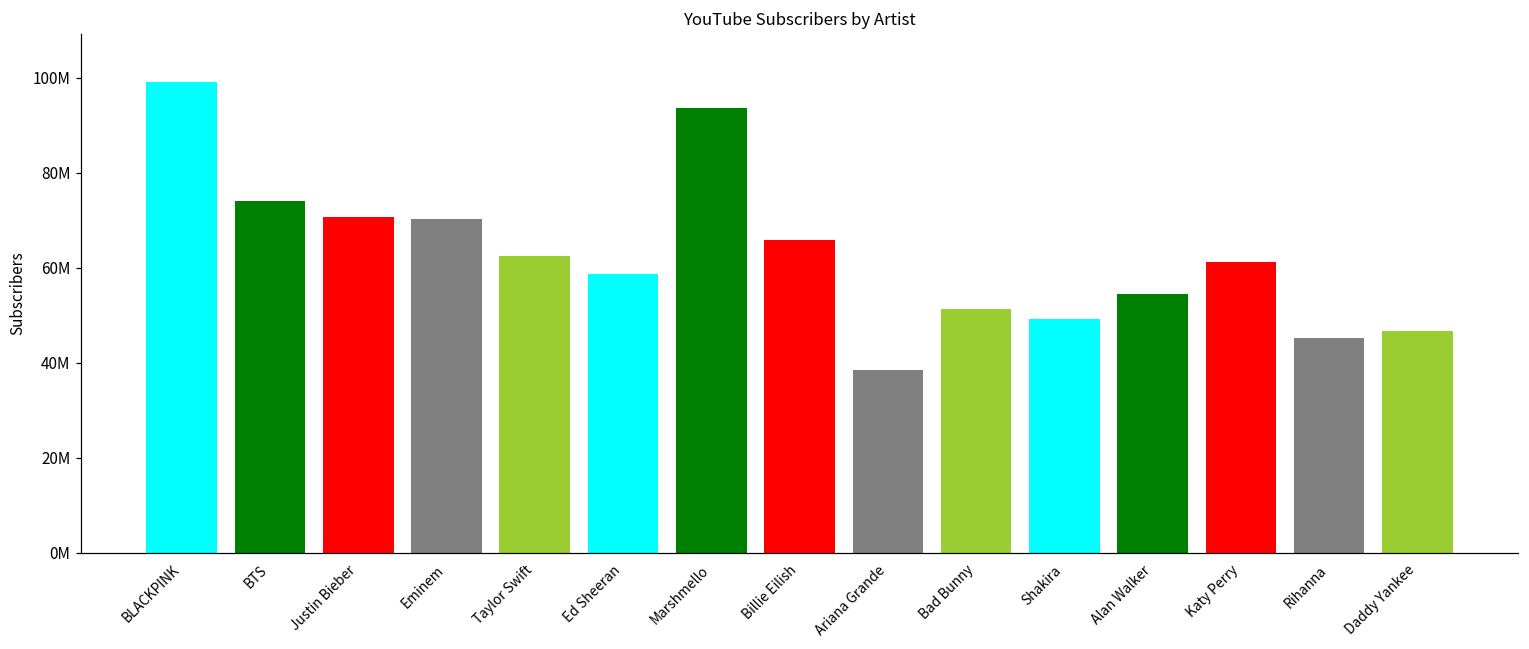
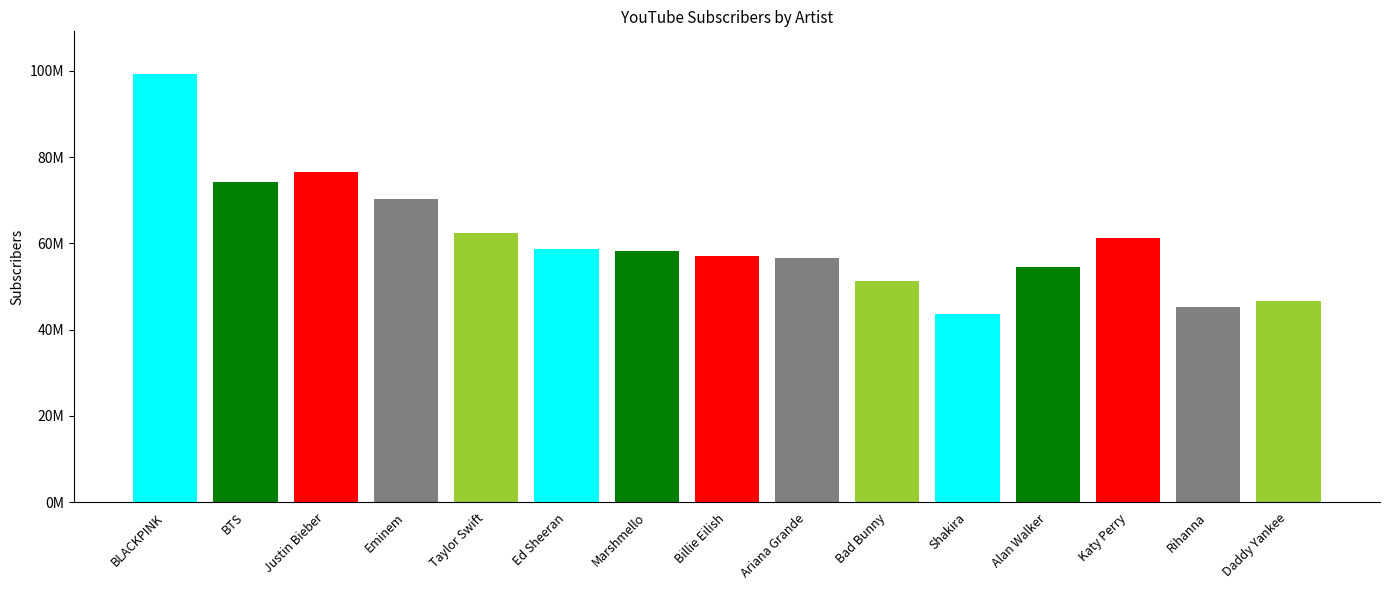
  {
    "BLACKPINK": 99000000,
    "BTS": 74000000,
-   "Justin Bieber": 71000000,
+   "Justin Bieber": 77000000,
    "Eminem": 70000000,
    "Taylor Swift": 62000000,
    "Ed Sheeran": 59000000,
-   "Marshmello": 94000000,
-   "Billie Eilish": 66000000,
-   "Ariana Grande": 39000000,
+   "Marshmello": 58000000,
+   "Billie Eilish": 57000000,
+   "Ariana Grande": 57000000,
    "Bad Bunny": 51000000,
-   "Shakira": 49000000,
+   "Shakira": 44000000,
    "Alan Walker": 54000000,
    "Katy Perry": 61000000,
    "Rihanna": 45000000,
    "Daddy Yankee": 47000000
  }
